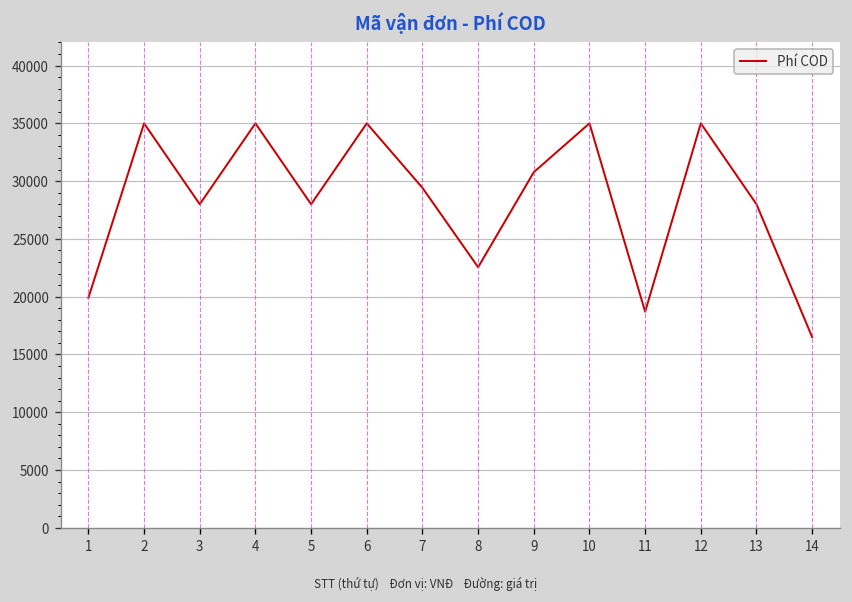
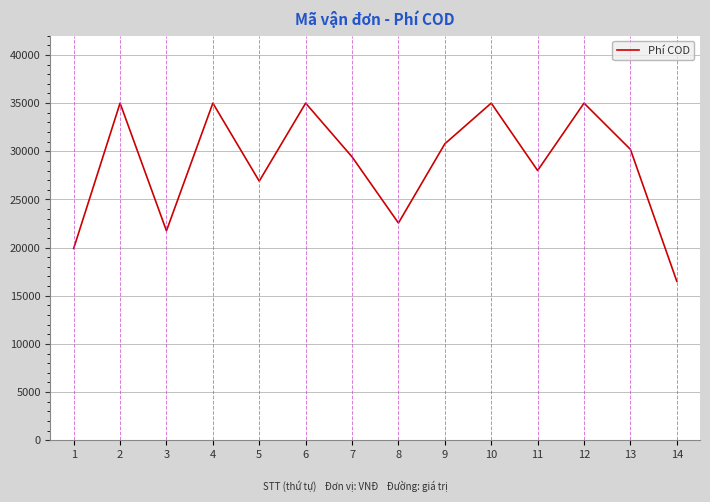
  {
    "1": 20000,
    "2": 35000,
-   "3": 28000,
+   "3": 22000,
    "4": 35000,
-   "5": 28000,
+   "5": 27000,
    "6": 35000,
    "7": 29000,
    "8": 23000,
    "9": 31000,
    "10": 35000,
-   "11": 19000,
+   "11": 28000,
    "12": 35000,
-   "13": 28000,
+   "13": 30000,
    "14": 17000
  }
